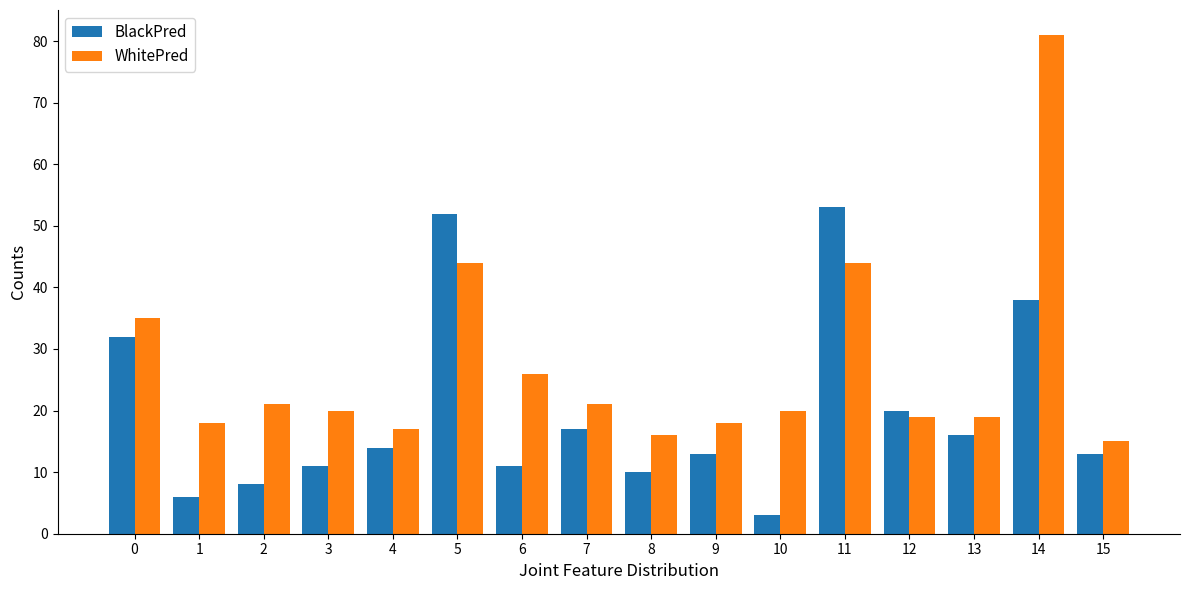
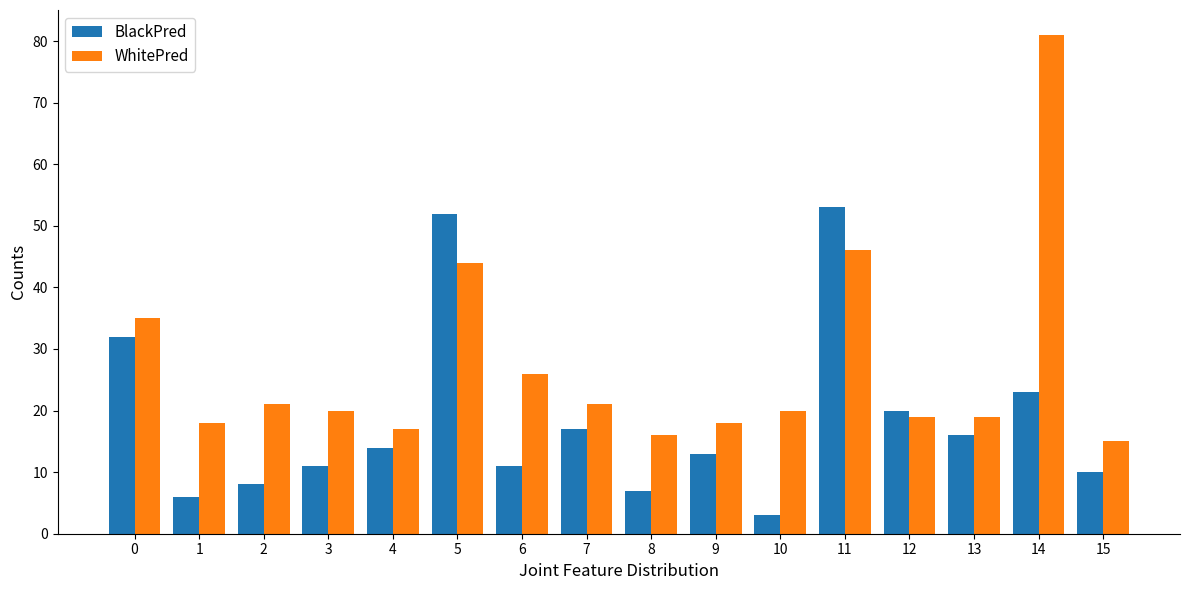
  {
    "BlackPred": {
      "0": 32,
      "1": 6,
      "2": 8,
      "3": 11,
      "4": 14,
      "5": 52,
      "6": 11,
      "7": 17,
-     "8": 10,
+     "8": 7,
      "9": 13,
      "10": 3,
      "11": 53,
      "12": 20,
      "13": 16,
-     "14": 38,
-     "15": 13
+     "14": 23,
+     "15": 10
    },
    "WhitePred": {
      "0": 35,
      "1": 18,
      "2": 21,
      "3": 20,
      "4": 17,
      "5": 44,
      "6": 26,
      "7": 21,
      "8": 16,
      "9": 18,
      "10": 20,
-     "11": 44,
+     "11": 46,
      "12": 19,
      "13": 19,
      "14": 81,
      "15": 15
    }
  }
